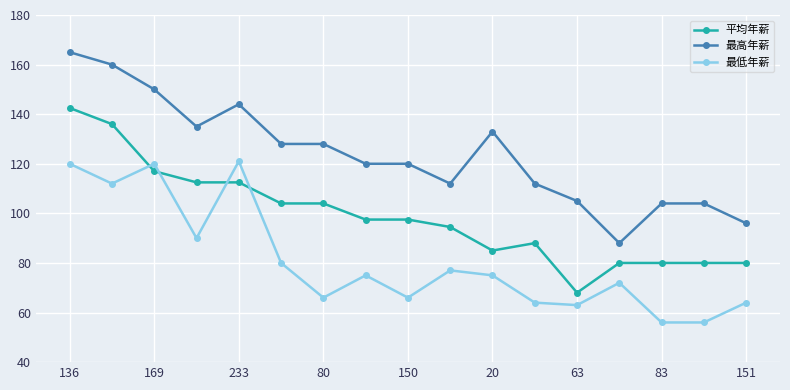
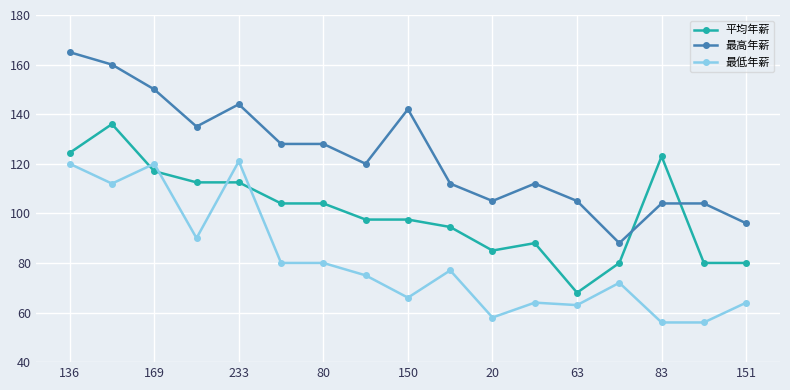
  {
    "平均年薪": {
-     "136": 143,
+     "136": 124,
      "169": 117,
      "233": 113,
      "80": 104,
      "150": 98,
      "20": 85,
      "63": 68,
-     "83": 80,
+     "83": 123,
      "151": 80
    },
    "最高年薪": {
      "136": 165,
      "169": 150,
      "233": 144,
      "80": 128,
-     "150": 120,
-     "20": 133,
+     "150": 142,
+     "20": 105,
      "63": 105,
      "83": 104,
      "151": 96
    },
    "最低年薪": {
      "136": 120,
      "169": 120,
      "233": 121,
-     "80": 66,
+     "80": 80,
      "150": 66,
-     "20": 75,
+     "20": 58,
      "63": 63,
      "83": 56,
      "151": 64
    }
  }
